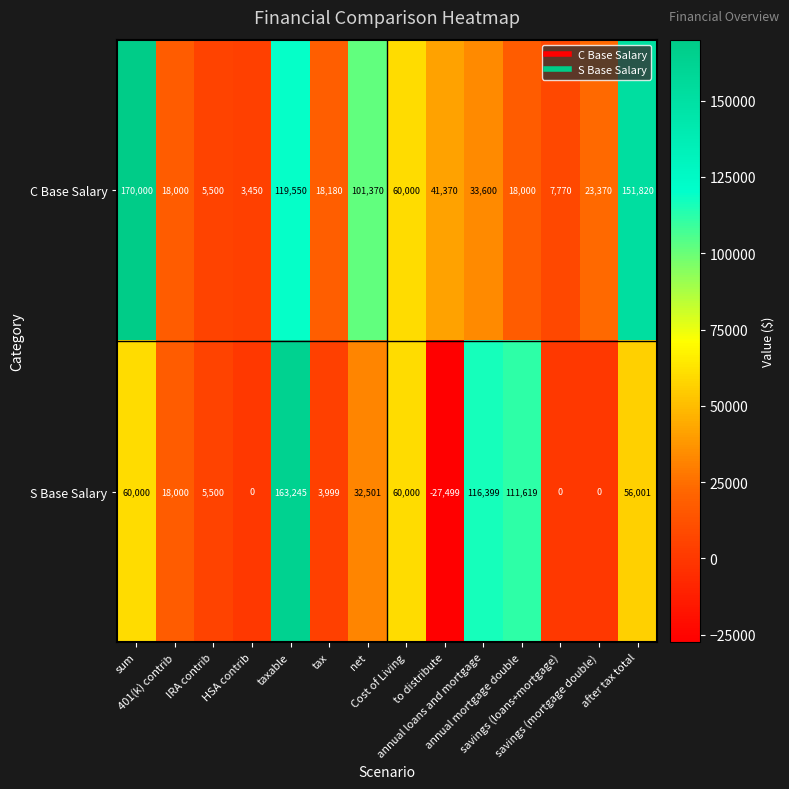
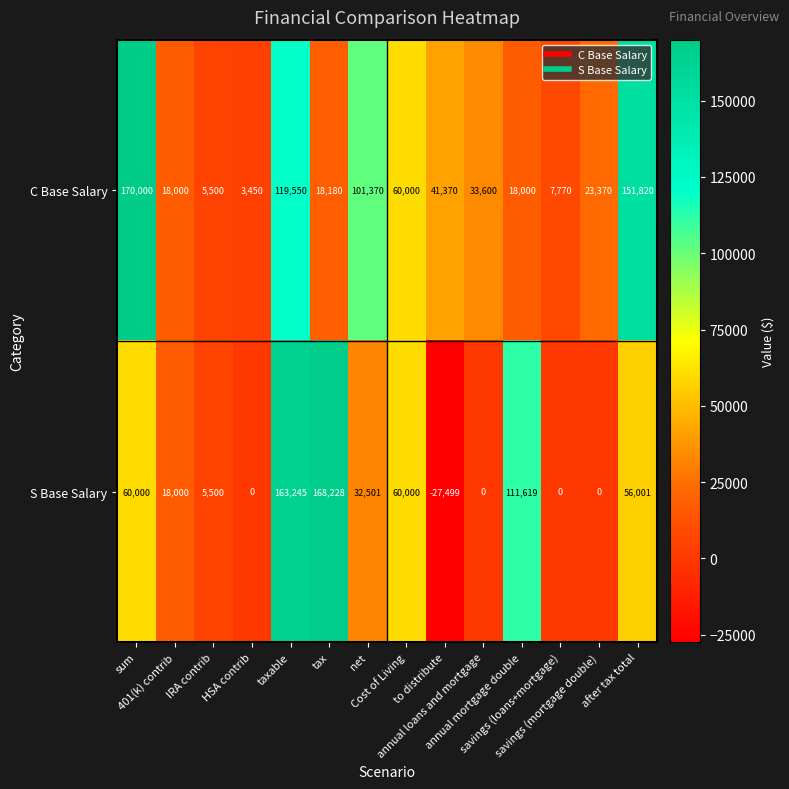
  {
    "C Base Salary": {
      "sum": "170,000",
      "401(k) contrib": "18,000",
      "IRA contrib": "5,500",
      "HSA contrib": "3,450",
      "taxable": "119,550",
      "tax": "18,180",
      "net": "101,370",
      "Cost of Living": "60,000",
      "to distribute": "41,370",
      "annual loans and mortgage": "33,600",
      "annual mortgage double": "18,000",
      "savings (loans+mortgage)": "7,770",
      "savings (mortgage double)": "23,370",
      "after tax total": "151,820"
    },
    "S Base Salary": {
      "sum": "60,000",
      "401(k) contrib": "18,000",
      "IRA contrib": "5,500",
      "HSA contrib": "0",
      "taxable": "163,245",
-     "tax": "3,999",
+     "tax": "168,228",
      "net": "32,501",
      "Cost of Living": "60,000",
      "to distribute": "-27,499",
-     "annual loans and mortgage": "116,399",
+     "annual loans and mortgage": "0",
      "annual mortgage double": "111,619",
      "savings (loans+mortgage)": "0",
      "savings (mortgage double)": "0",
      "after tax total": "56,001"
    }
  }
